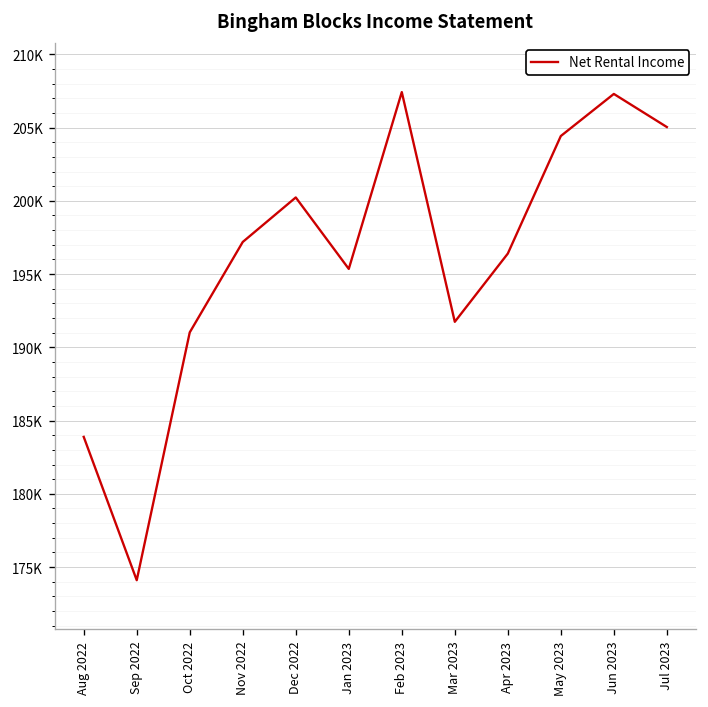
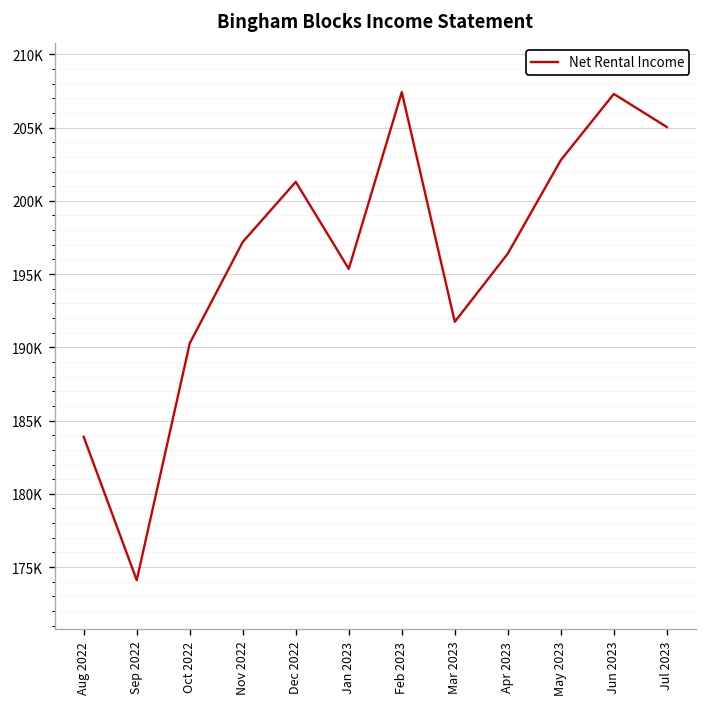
  {
    "Aug 2022": 183900,
    "Sep 2022": 174100,
-   "Oct 2022": 191000,
+   "Oct 2022": 190300,
    "Nov 2022": 197200,
-   "Dec 2022": 200200,
+   "Dec 2022": 201300,
    "Jan 2023": 195400,
    "Feb 2023": 207400,
    "Mar 2023": 191700,
    "Apr 2023": 196400,
-   "May 2023": 204400,
+   "May 2023": 202800,
    "Jun 2023": 207300,
    "Jul 2023": 205000
  }
